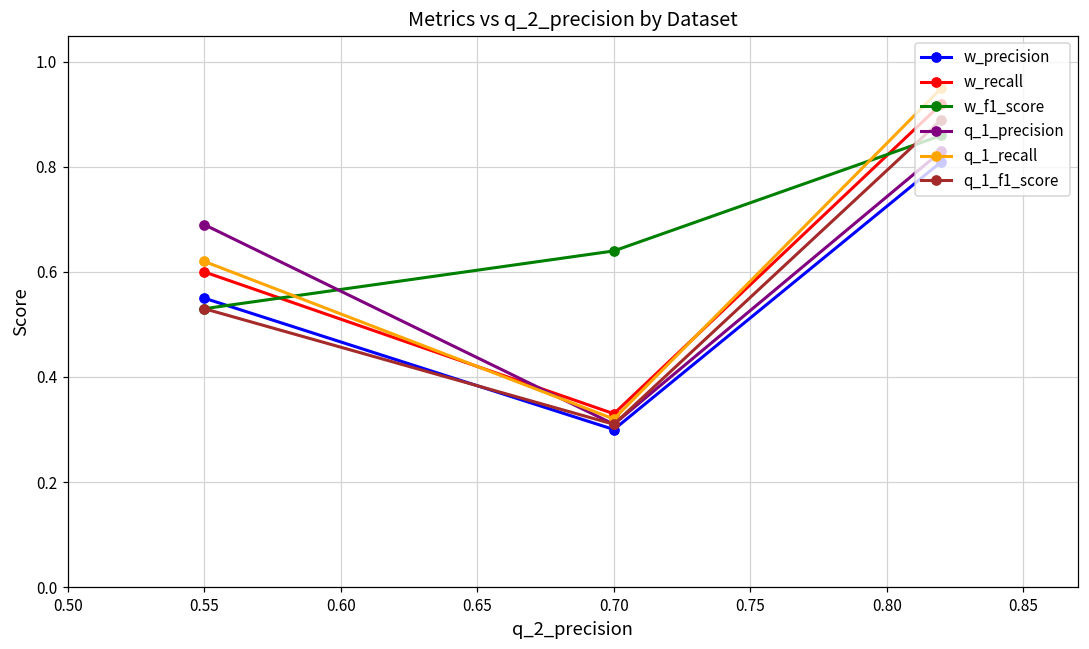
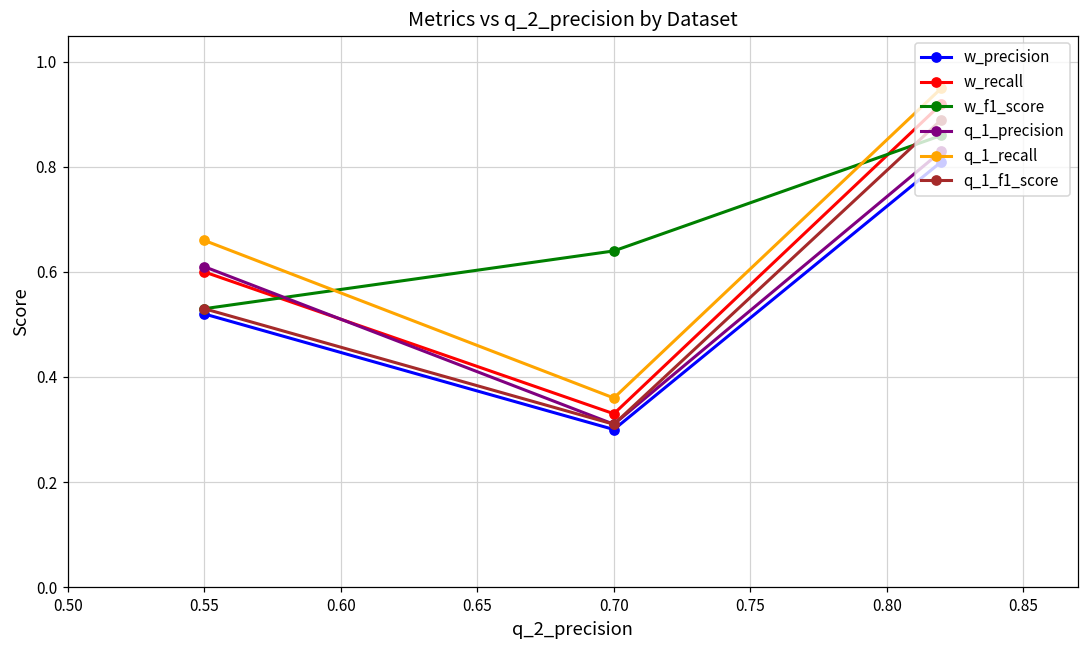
  {
    "w_precision": {
-     "0.55": 0.55,
+     "0.55": 0.52,
      "0.70": 0.30
    },
    "w_recall": {
      "0.55": 0.60,
      "0.70": 0.33
    },
    "w_f1_score": {
      "0.70": 0.64
    },
    "q_1_precision": {
-     "0.55": 0.69
+     "0.55": 0.61
    },
    "q_1_recall": {
-     "0.55": 0.62,
-     "0.70": 0.32
+     "0.55": 0.66,
+     "0.70": 0.36
    }
  }
